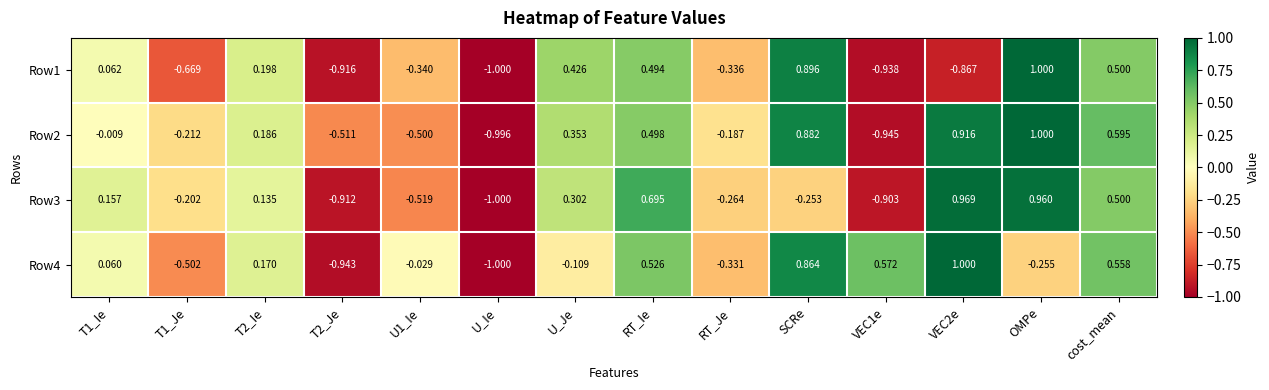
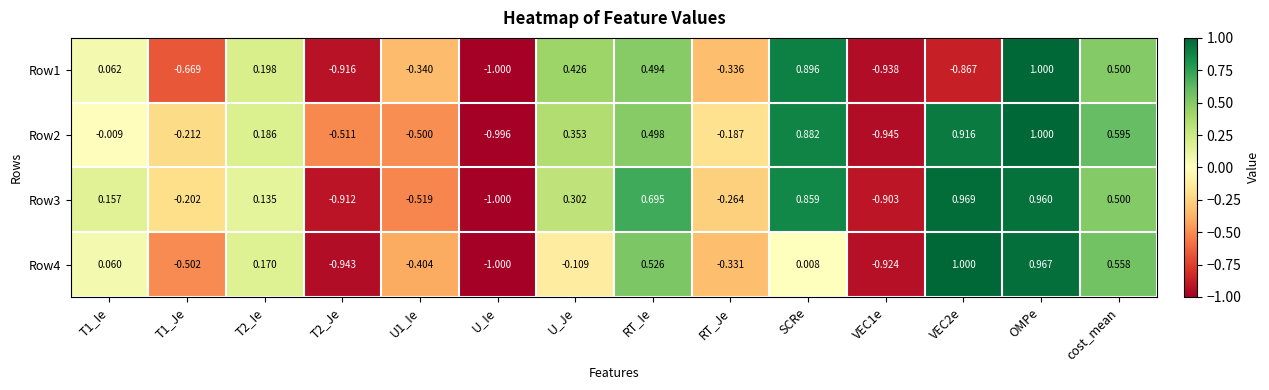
  {
    "Row1": {
      "T1_Ie": 0.062,
      "T1_Je": -0.669,
      "T2_Ie": 0.198,
      "T2_Je": -0.916,
      "U1_Ie": -0.340,
      "U_Ie": -1.000,
      "U_Je": 0.426,
      "RT_Ie": 0.494,
      "RT_Je": -0.336,
      "SCRe": 0.896,
      "VEC1e": -0.938,
      "VEC2e": -0.867,
      "OMPe": 1.000,
      "cost_mean": 0.500
    },
    "Row2": {
      "T1_Ie": -0.009,
      "T1_Je": -0.212,
      "T2_Ie": 0.186,
      "T2_Je": -0.511,
      "U1_Ie": -0.500,
      "U_Ie": -0.996,
      "U_Je": 0.353,
      "RT_Ie": 0.498,
      "RT_Je": -0.187,
      "SCRe": 0.882,
      "VEC1e": -0.945,
      "VEC2e": 0.916,
      "OMPe": 1.000,
      "cost_mean": 0.595
    },
    "Row3": {
      "T1_Ie": 0.157,
      "T1_Je": -0.202,
      "T2_Ie": 0.135,
      "T2_Je": -0.912,
      "U1_Ie": -0.519,
      "U_Ie": -1.000,
      "U_Je": 0.302,
      "RT_Ie": 0.695,
      "RT_Je": -0.264,
-     "SCRe": -0.253,
+     "SCRe": 0.859,
      "VEC1e": -0.903,
      "VEC2e": 0.969,
      "OMPe": 0.960,
      "cost_mean": 0.500
    },
    "Row4": {
      "T1_Ie": 0.060,
      "T1_Je": -0.502,
      "T2_Ie": 0.170,
      "T2_Je": -0.943,
-     "U1_Ie": -0.029,
+     "U1_Ie": -0.404,
      "U_Ie": -1.000,
      "U_Je": -0.109,
      "RT_Ie": 0.526,
      "RT_Je": -0.331,
-     "SCRe": 0.864,
-     "VEC1e": 0.572,
+     "SCRe": 0.008,
+     "VEC1e": -0.924,
      "VEC2e": 1.000,
-     "OMPe": -0.255,
+     "OMPe": 0.967,
      "cost_mean": 0.558
    }
  }
